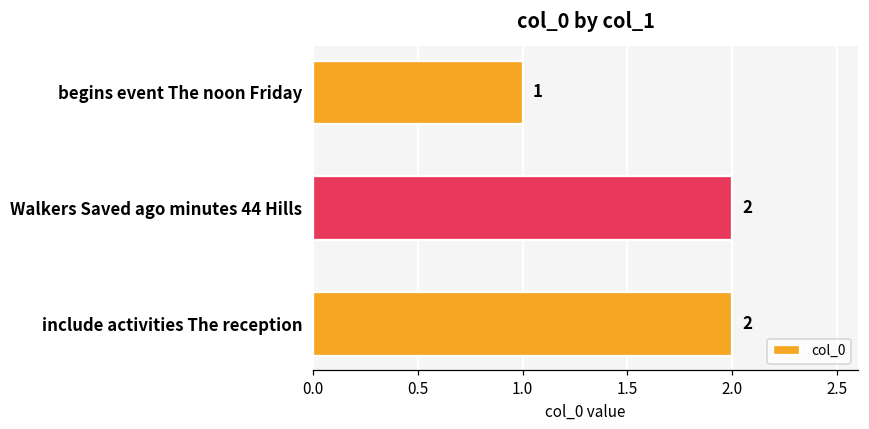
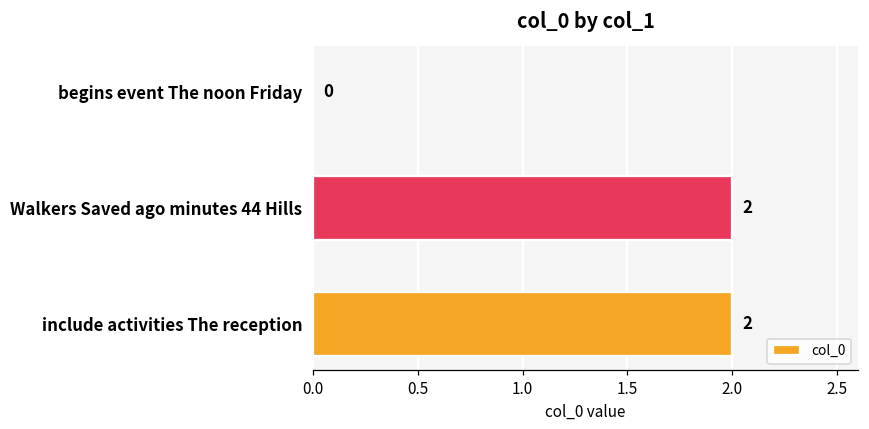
  {
-   "begins event The noon Friday": 1,
+   "begins event The noon Friday": 0,
    "Walkers Saved ago minutes 44 Hills": 2,
    "include activities The reception": 2
  }
